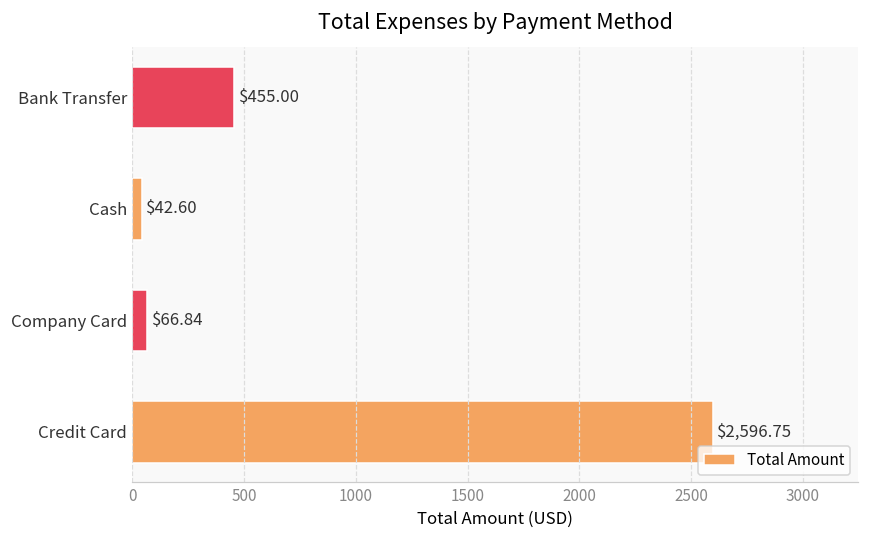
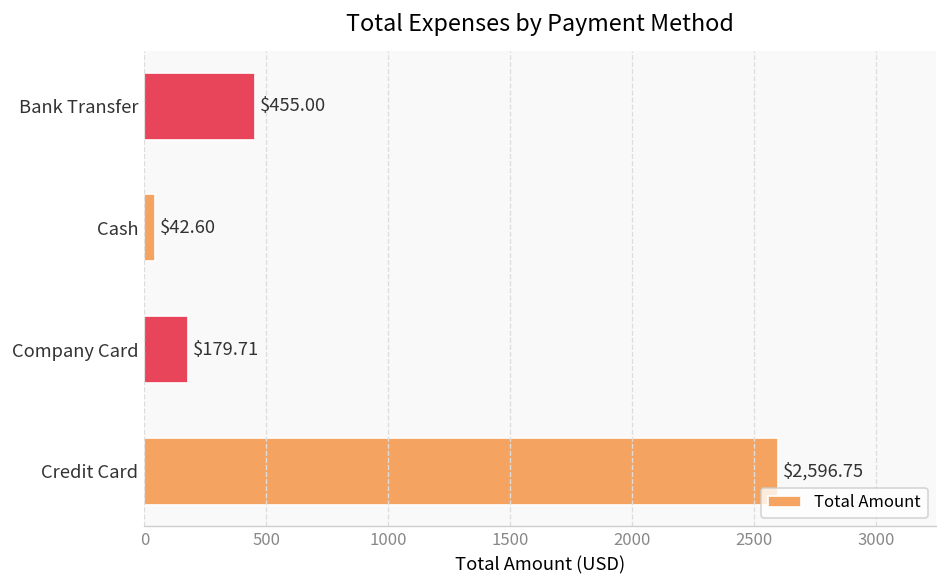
  {
    "Bank Transfer": "$455.00",
    "Cash": "$42.60",
-   "Company Card": "$66.84",
+   "Company Card": "$179.71",
    "Credit Card": "$2,596.75"
  }
